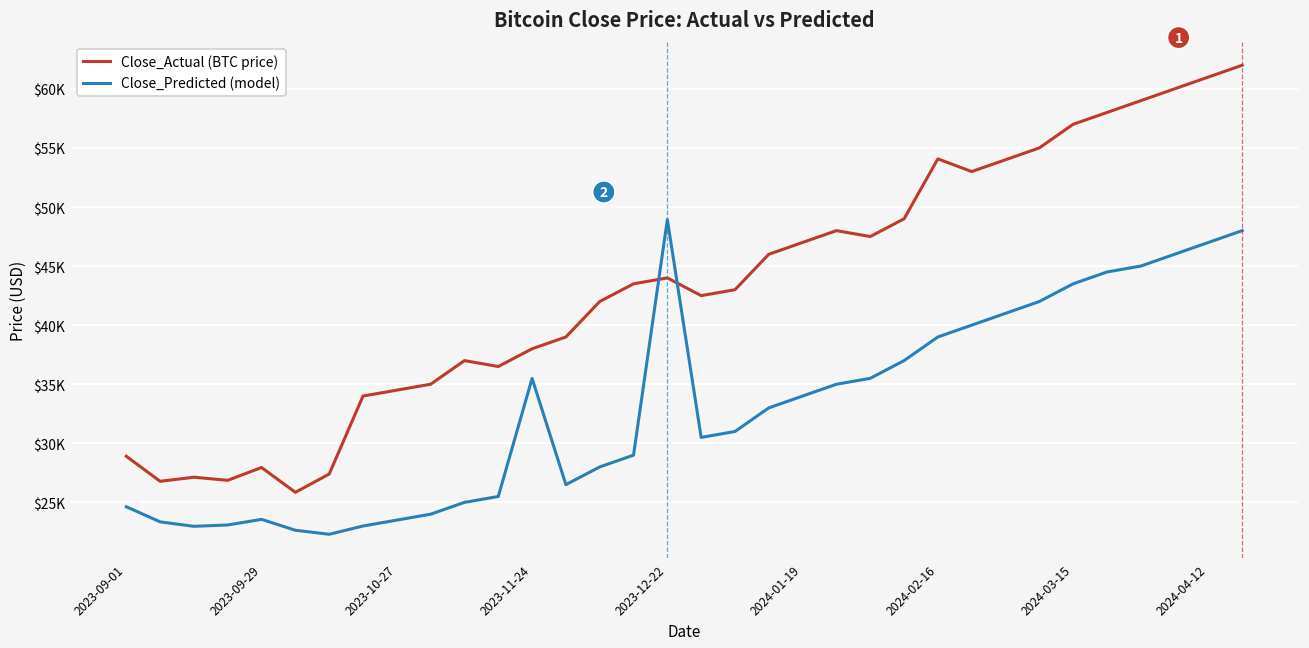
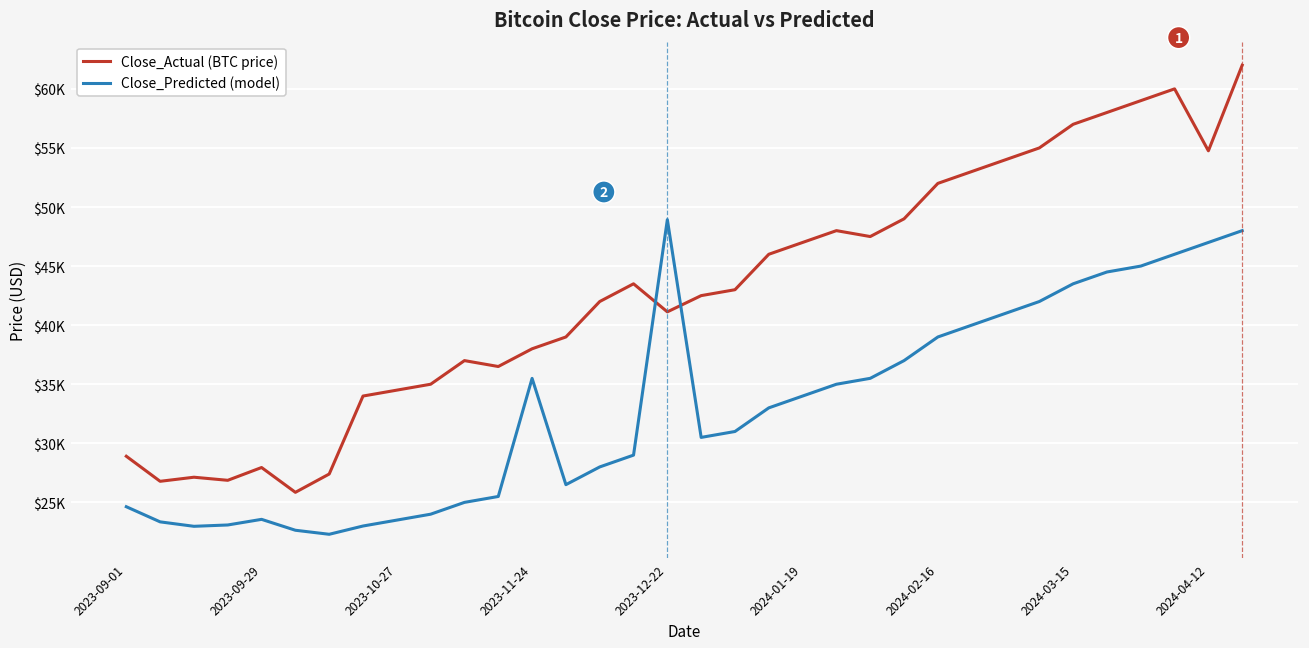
  {
    "Close_Actual (BTC price)": {
      "2023-09-01": "$28900",
      "2023-09-29": "$28000",
      "2023-10-27": "$34500",
      "2023-11-24": "$38000",
-     "2023-12-22": "$44000",
+     "2023-12-22": "$41100",
      "2024-01-19": "$47000",
-     "2024-02-16": "$54100",
+     "2024-02-16": "$52000",
      "2024-03-15": "$57000",
-     "2024-04-12": "$61000"
+     "2024-04-12": "$54800"
    },
    "Close_Predicted (model)": {
      "2023-09-01": "$24600",
      "2023-09-29": "$23600",
      "2023-10-27": "$23500",
      "2023-11-24": "$35500",
      "2023-12-22": "$48900",
      "2024-01-19": "$34000",
      "2024-02-16": "$39000",
      "2024-03-15": "$43500",
      "2024-04-12": "$47000"
    }
  }
